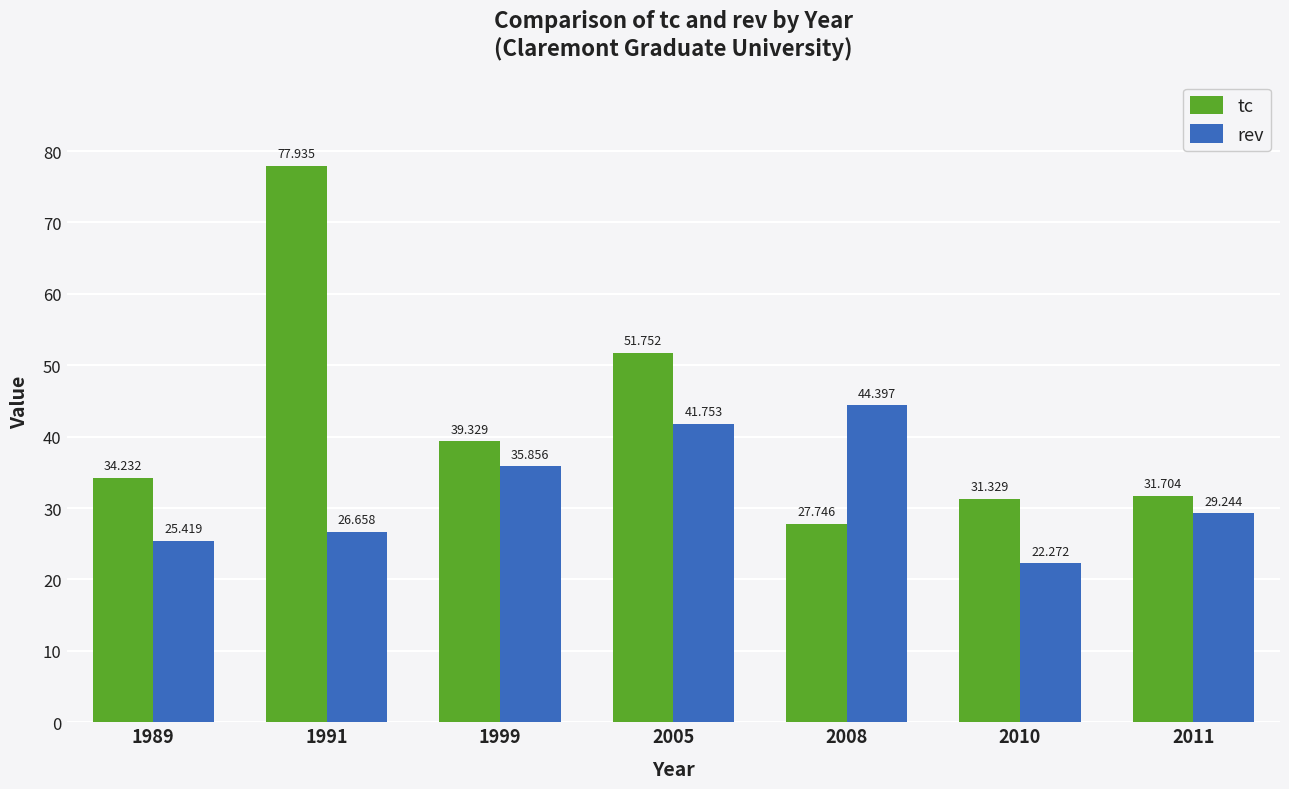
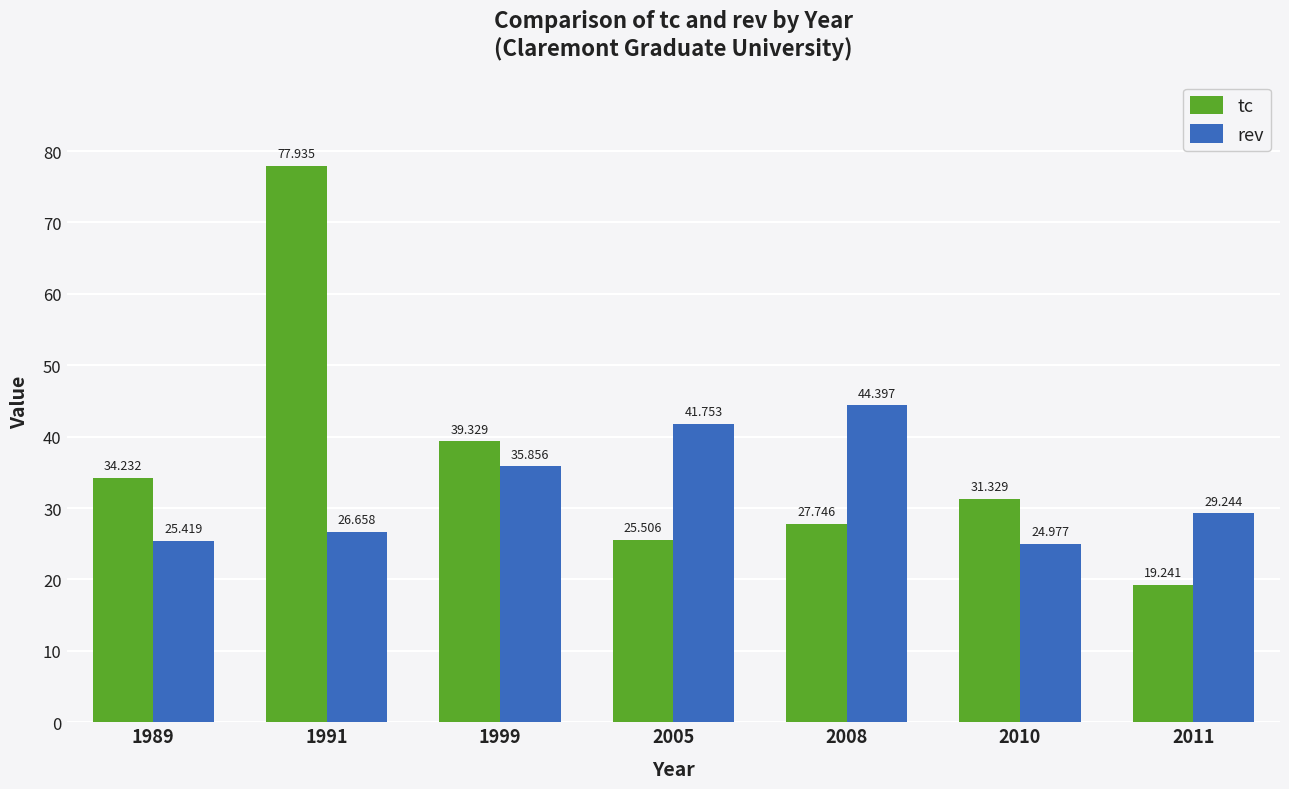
  {
    "tc": {
      "1989": 34.232,
      "1991": 77.935,
      "1999": 39.329,
-     "2005": 51.752,
+     "2005": 25.506,
      "2008": 27.746,
      "2010": 31.329,
-     "2011": 31.704
+     "2011": 19.241
    },
    "rev": {
      "1989": 25.419,
      "1991": 26.658,
      "1999": 35.856,
      "2005": 41.753,
      "2008": 44.397,
-     "2010": 22.272,
+     "2010": 24.977,
      "2011": 29.244
    }
  }
